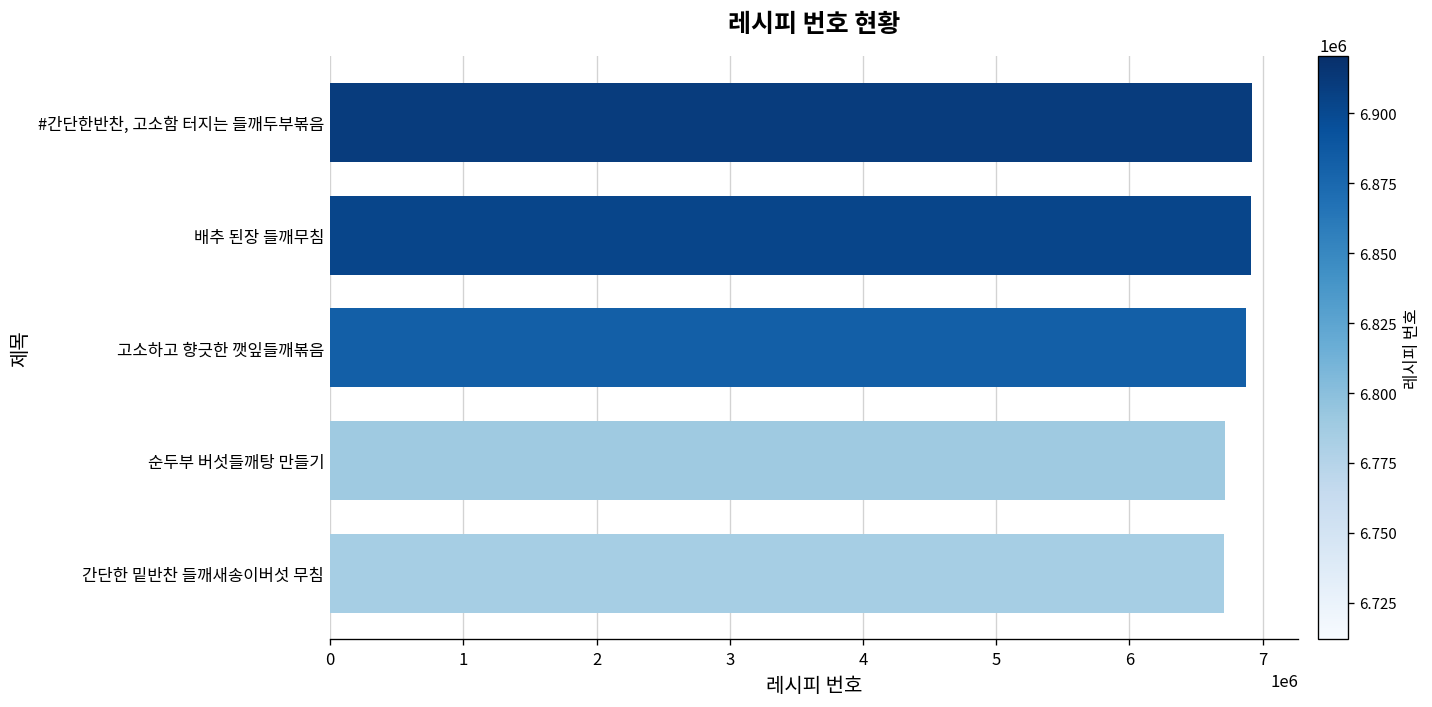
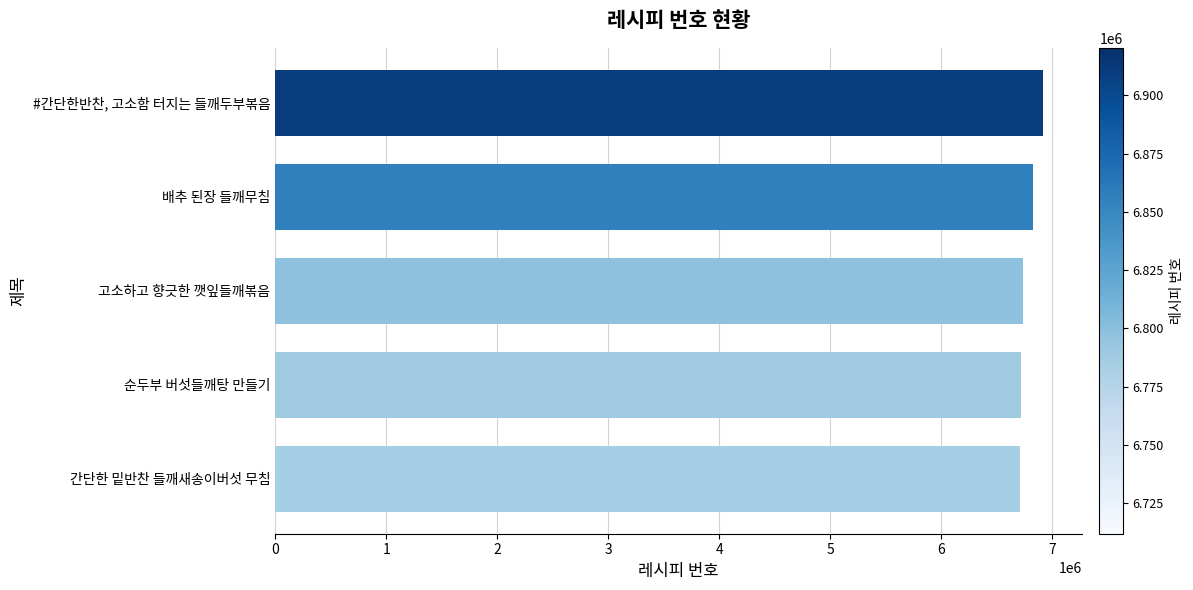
  {
    "#간단한반찬, 고소함 터지는 들깨두부볶음": 6920000,
-   "배추 된장 들깨무침": 6910000,
-   "고소하고 향긋한 깻잎들깨볶음": 6880000,
+   "배추 된장 들깨무침": 6830000,
+   "고소하고 향긋한 깻잎들깨볶음": 6740000,
    "순두부 버섯들깨탕 만들기": 6720000,
    "간단한 밑반찬 들깨새송이버섯 무침": 6710000
  }
